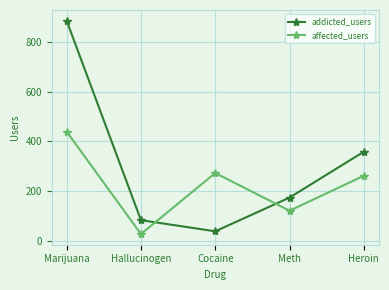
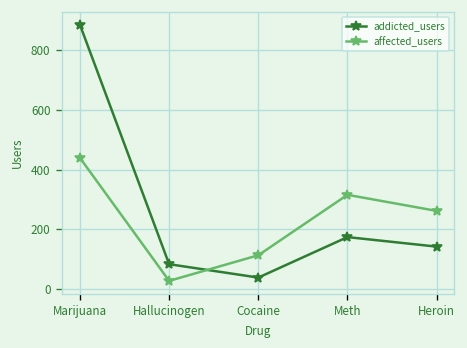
  {
    "addicted_users": {
      "Marijuana": 890,
      "Hallucinogen": 80,
      "Cocaine": 40,
      "Meth": 170,
-     "Heroin": 360
+     "Heroin": 140
    },
    "affected_users": {
      "Marijuana": 440,
      "Hallucinogen": 30,
-     "Cocaine": 270,
-     "Meth": 120,
+     "Cocaine": 110,
+     "Meth": 320,
      "Heroin": 260
    }
  }
